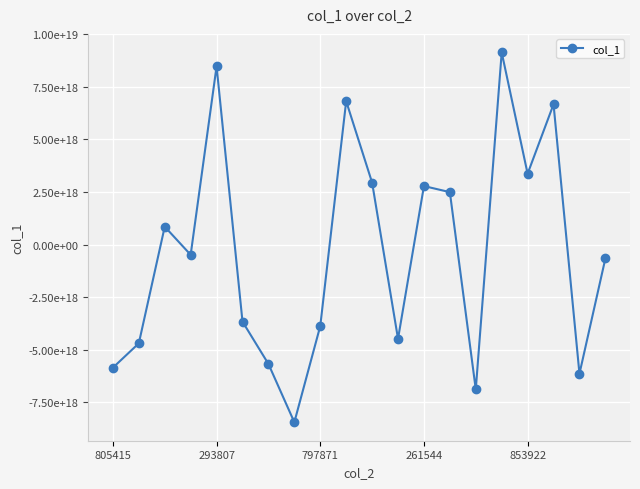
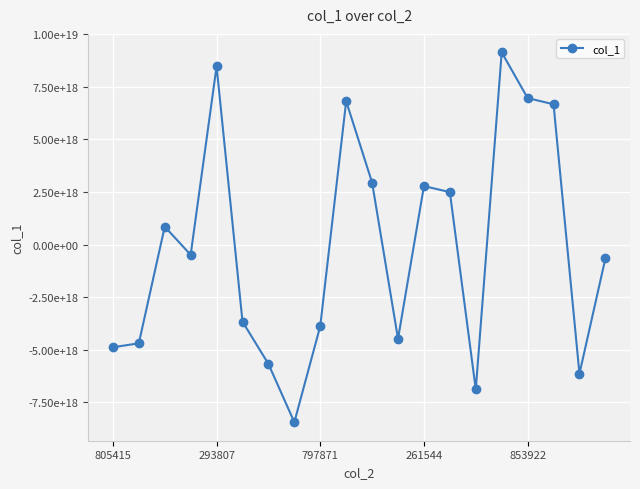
  {
-   "805415": -5900000000000000000,
+   "805415": -4900000000000000000,
    "293807": 8500000000000000000,
    "797871": -3900000000000000000,
    "261544": 2800000000000000000,
-   "853922": 3400000000000000000
+   "853922": 7000000000000000000
  }
